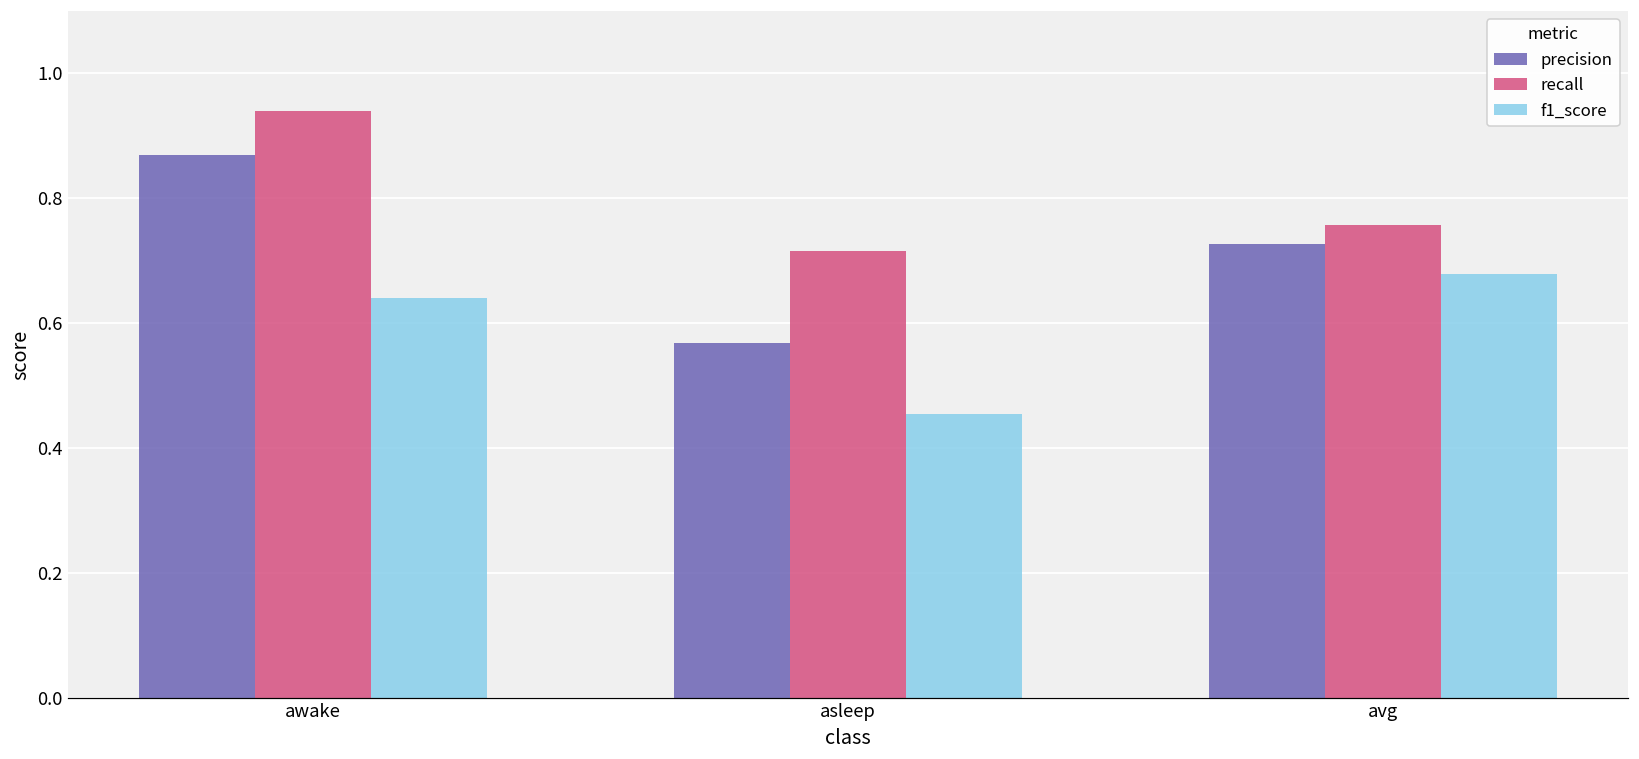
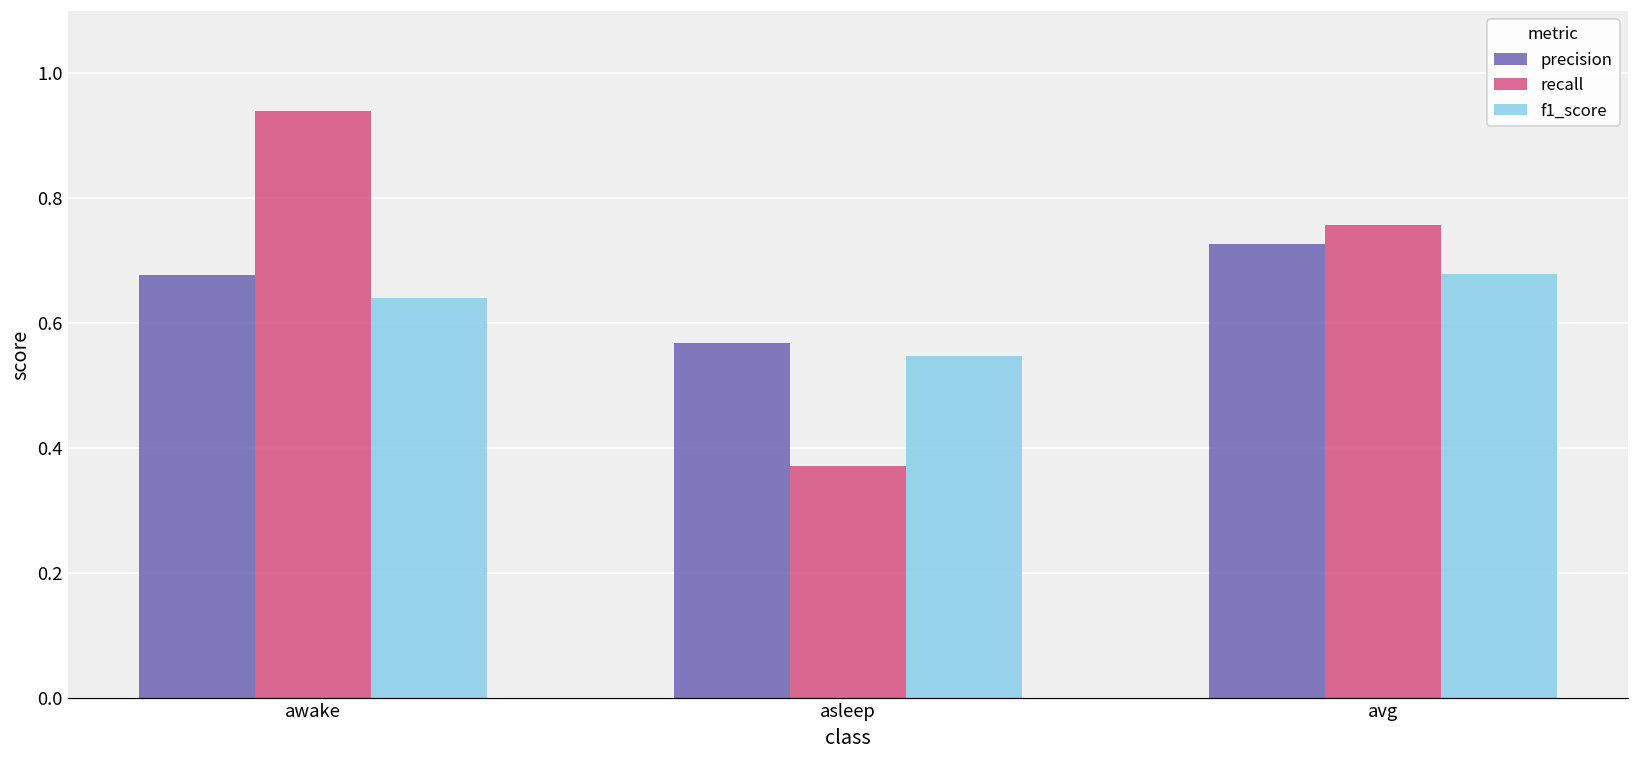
  {
    "precision": {
-     "awake": 0.87,
+     "awake": 0.68,
      "asleep": 0.57,
      "avg": 0.73
    },
    "recall": {
      "awake": 0.94,
-     "asleep": 0.72,
+     "asleep": 0.37,
      "avg": 0.76
    },
    "f1_score": {
      "awake": 0.64,
-     "asleep": 0.45,
+     "asleep": 0.55,
      "avg": 0.68
    }
  }
